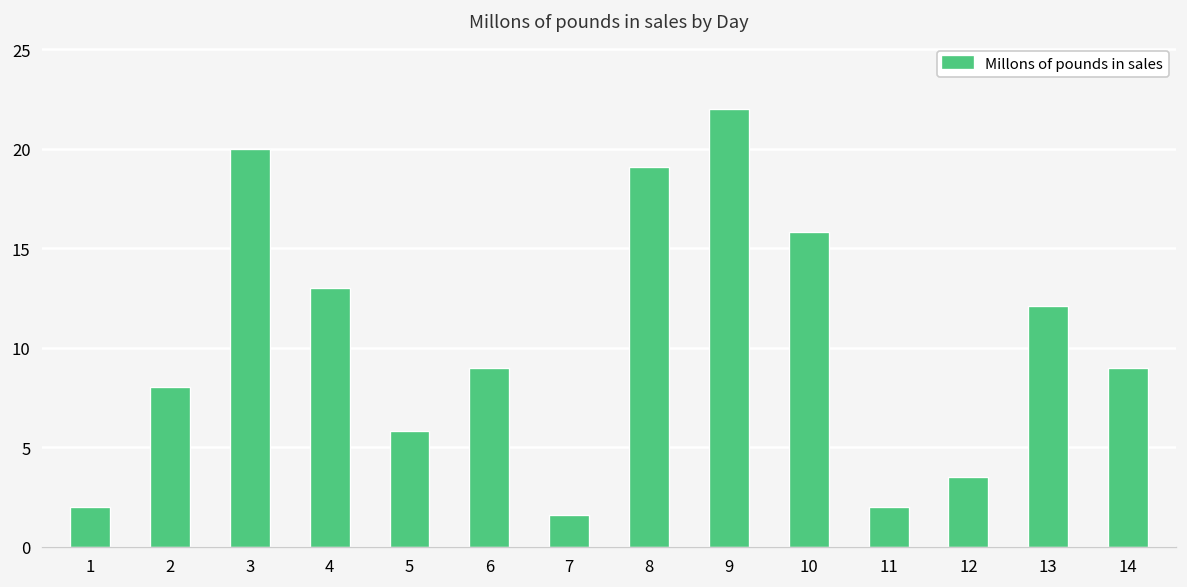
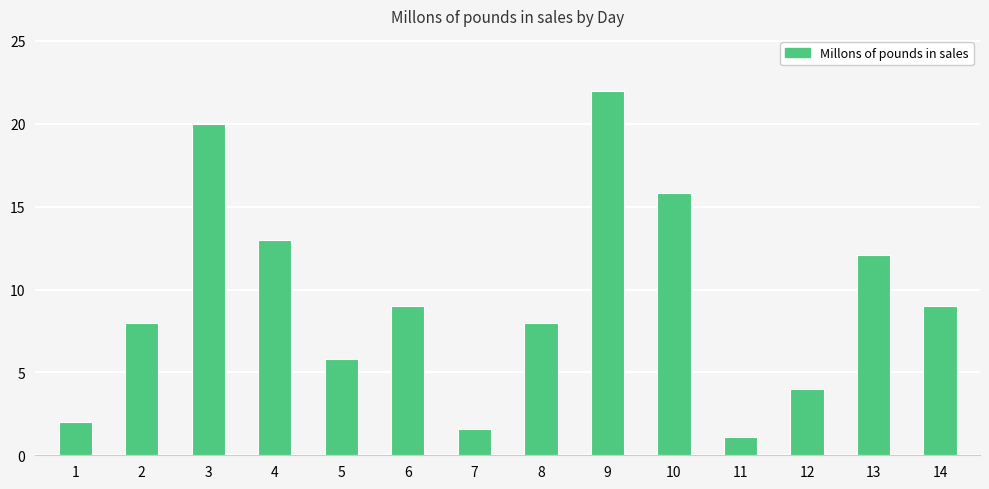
  {
    "1": 2.0,
    "2": 8.0,
    "3": 20.0,
    "4": 13.0,
    "5": 5.8,
    "6": 9.0,
    "7": 1.6,
-   "8": 19.1,
+   "8": 8.0,
    "9": 22.0,
    "10": 15.8,
-   "11": 2.0,
-   "12": 3.5,
+   "11": 1.1,
+   "12": 4.0,
    "13": 12.1,
    "14": 9.0
  }
